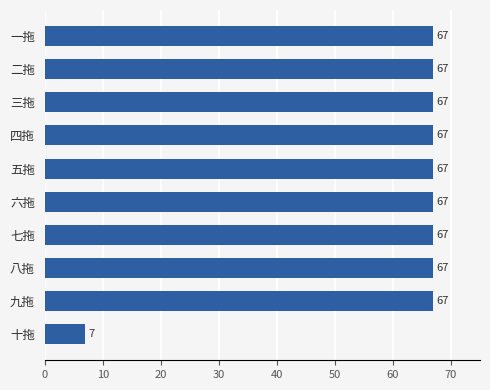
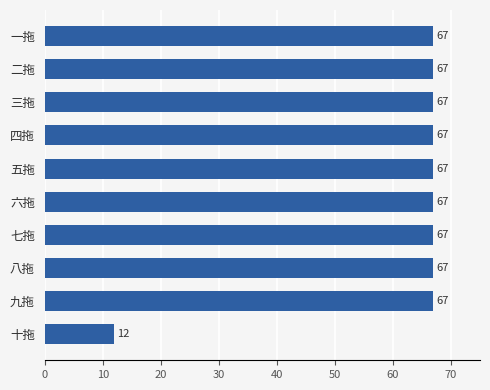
  {
    "一拖": 67,
    "二拖": 67,
    "三拖": 67,
    "四拖": 67,
    "五拖": 67,
    "六拖": 67,
    "七拖": 67,
    "八拖": 67,
    "九拖": 67,
-   "十拖": 7
+   "十拖": 12
  }
